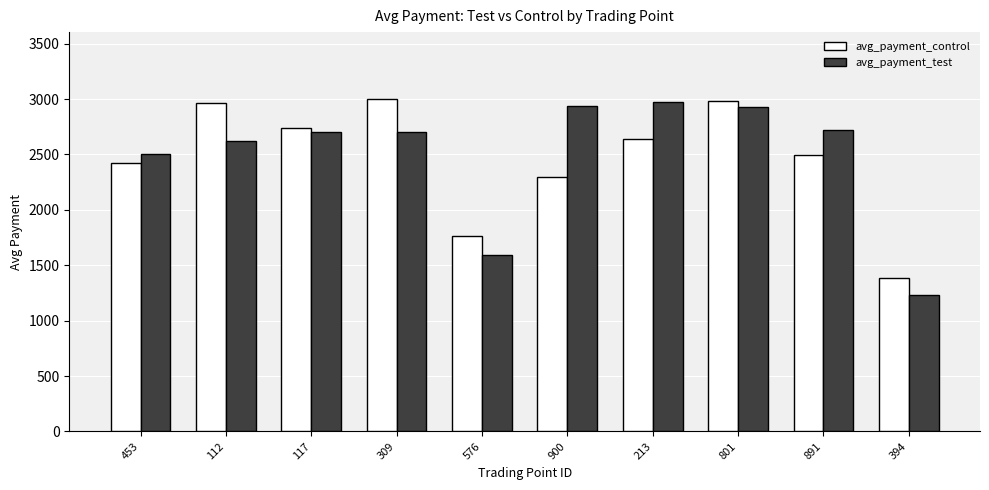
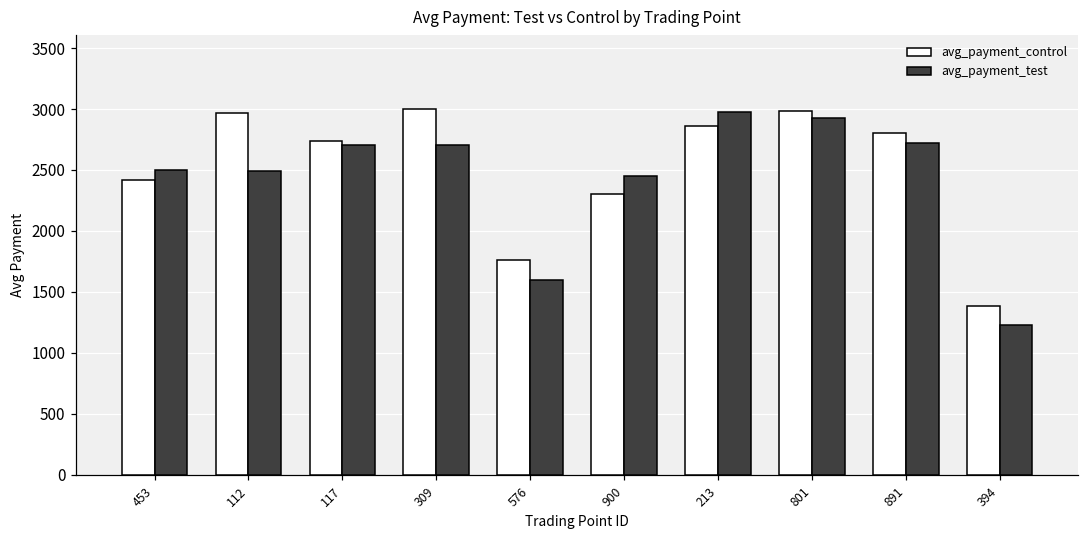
  {
    "avg_payment_control": {
      "453": 2420,
      "112": 2970,
      "117": 2740,
      "309": 3000,
      "576": 1760,
      "900": 2300,
-     "213": 2640,
+     "213": 2860,
      "801": 2980,
-     "891": 2500,
+     "891": 2800,
      "394": 1390
    },
    "avg_payment_test": {
      "453": 2500,
-     "112": 2620,
+     "112": 2490,
      "117": 2700,
      "309": 2710,
      "576": 1590,
-     "900": 2940,
+     "900": 2450,
      "213": 2980,
      "801": 2930,
      "891": 2720,
      "394": 1230
    }
  }
